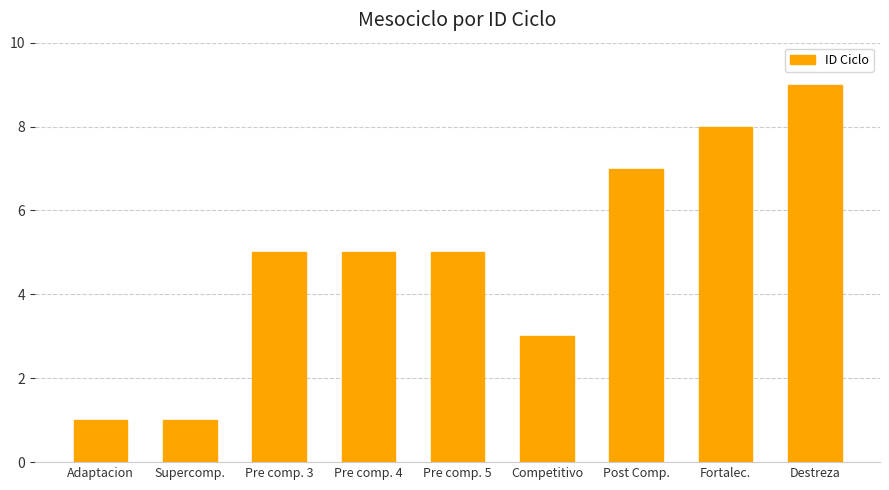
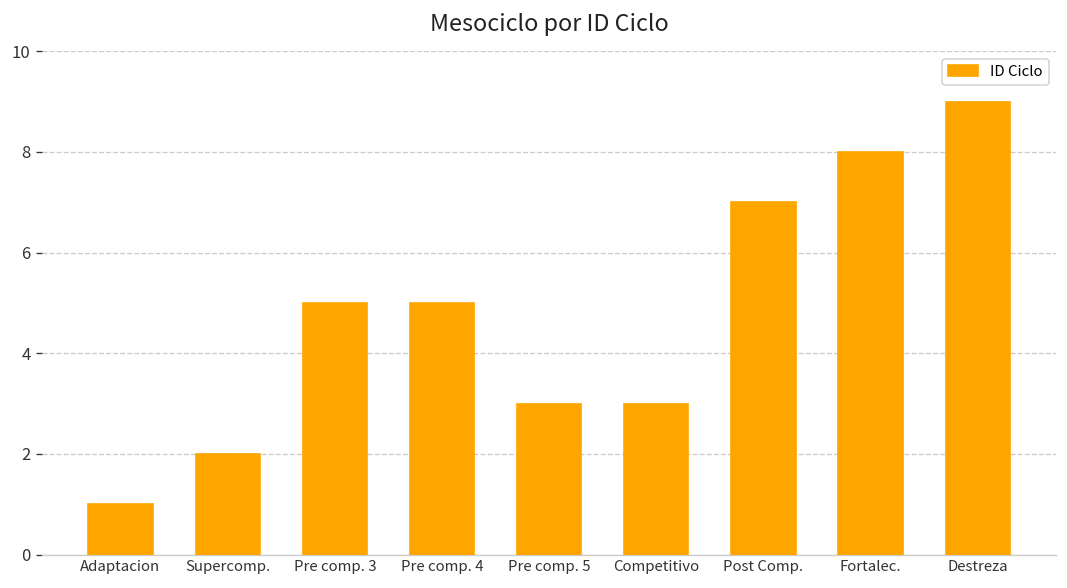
  {
    "Adaptacion": 1,
-   "Supercomp.": 1,
+   "Supercomp.": 2,
    "Pre comp. 3": 5,
    "Pre comp. 4": 5,
-   "Pre comp. 5": 5,
+   "Pre comp. 5": 3,
    "Competitivo": 3,
    "Post Comp.": 7,
    "Fortalec.": 8,
    "Destreza": 9
  }
